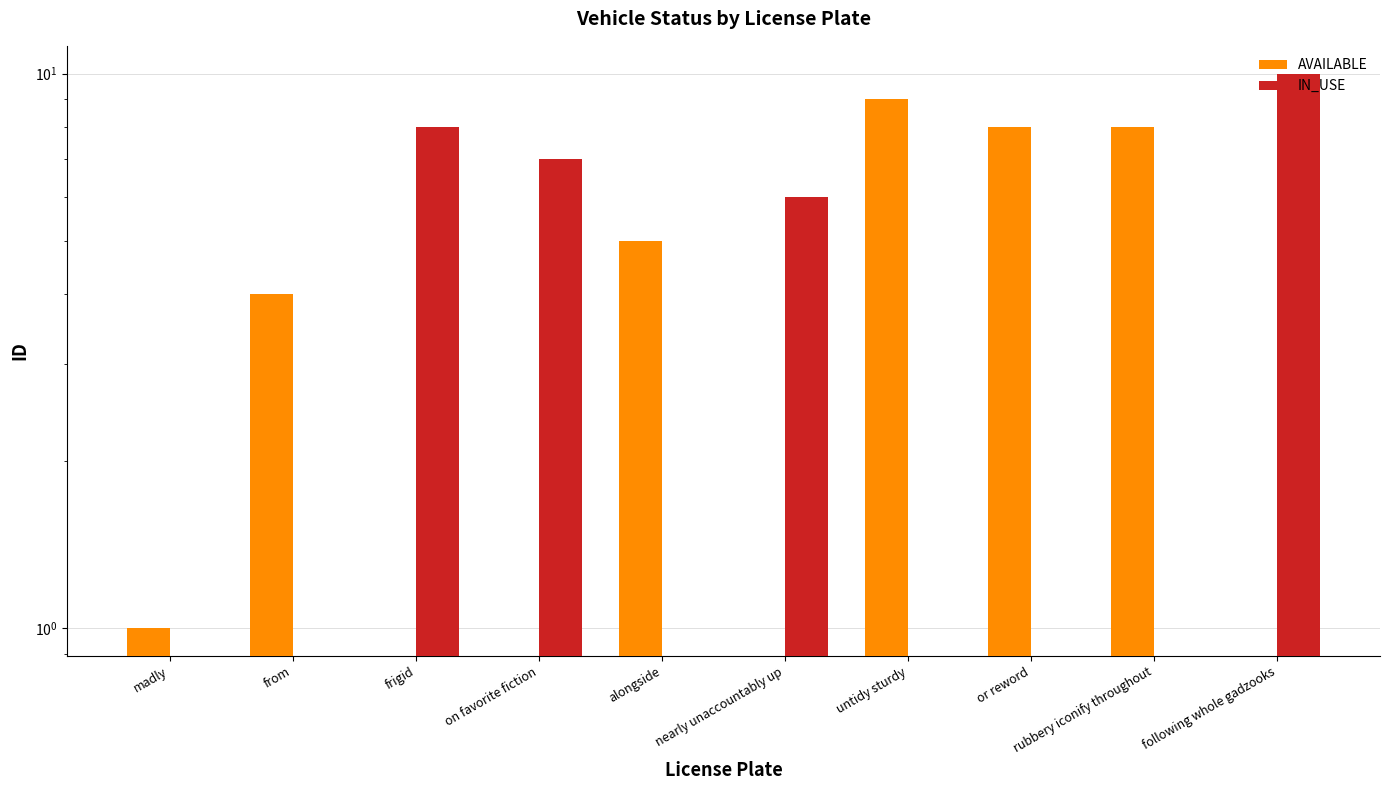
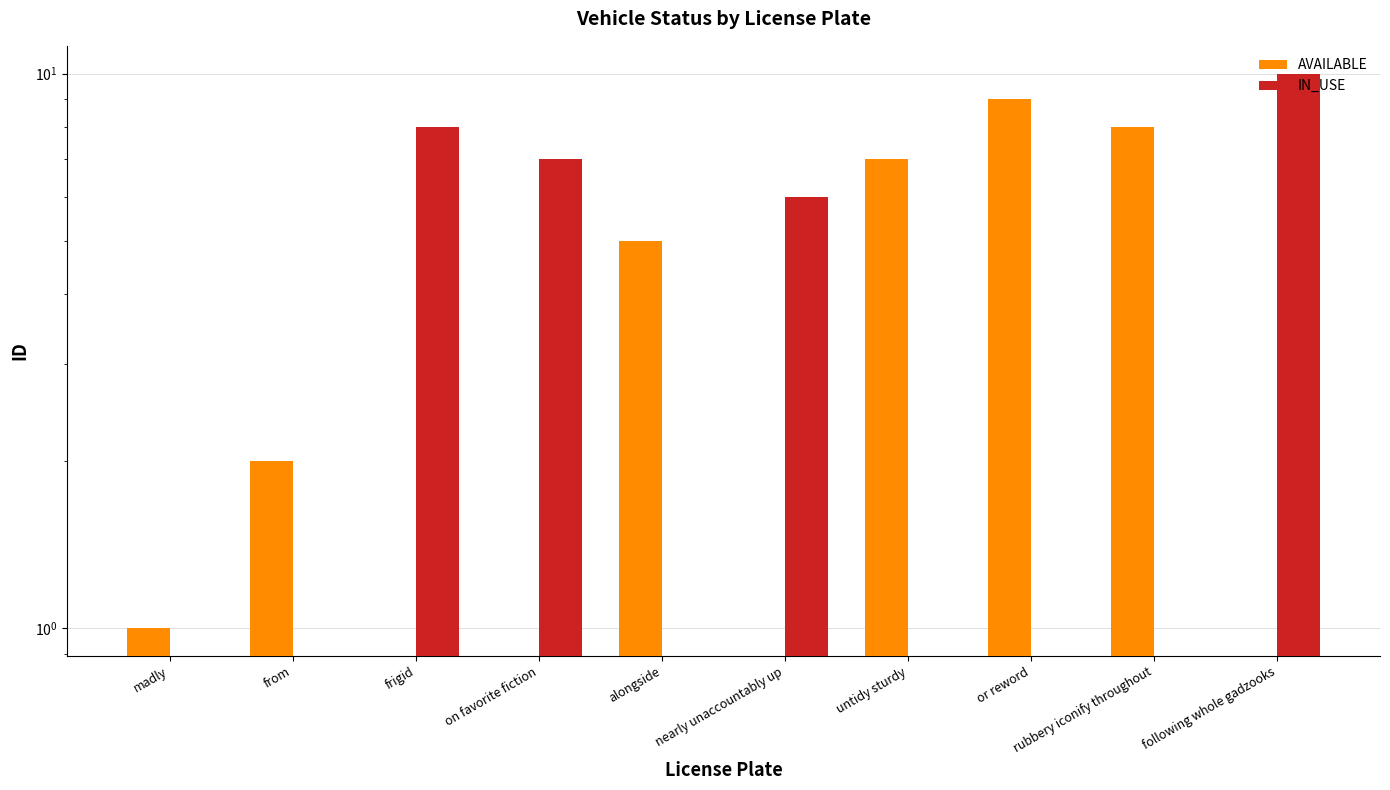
  {
    "AVAILABLE": {
      "madly": 1,
-     "from": 4,
+     "from": 2,
      "alongside": 5,
-     "untidy sturdy": 9,
-     "or reword": 8,
+     "untidy sturdy": 7,
+     "or reword": 9,
      "rubbery iconify throughout": 8
    },
    "IN_USE": {
      "frigid": 8,
      "on favorite fiction": 7,
      "nearly unaccountably up": 6,
      "following whole gadzooks": 10
    }
  }
